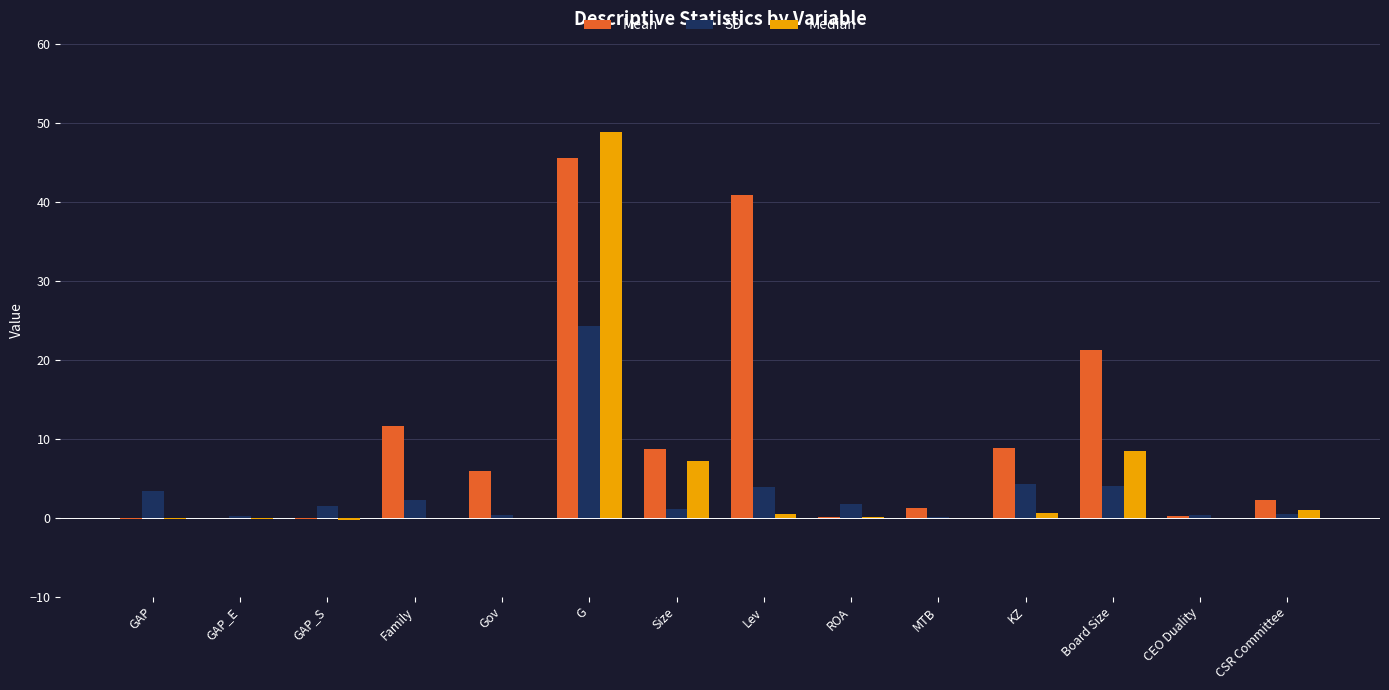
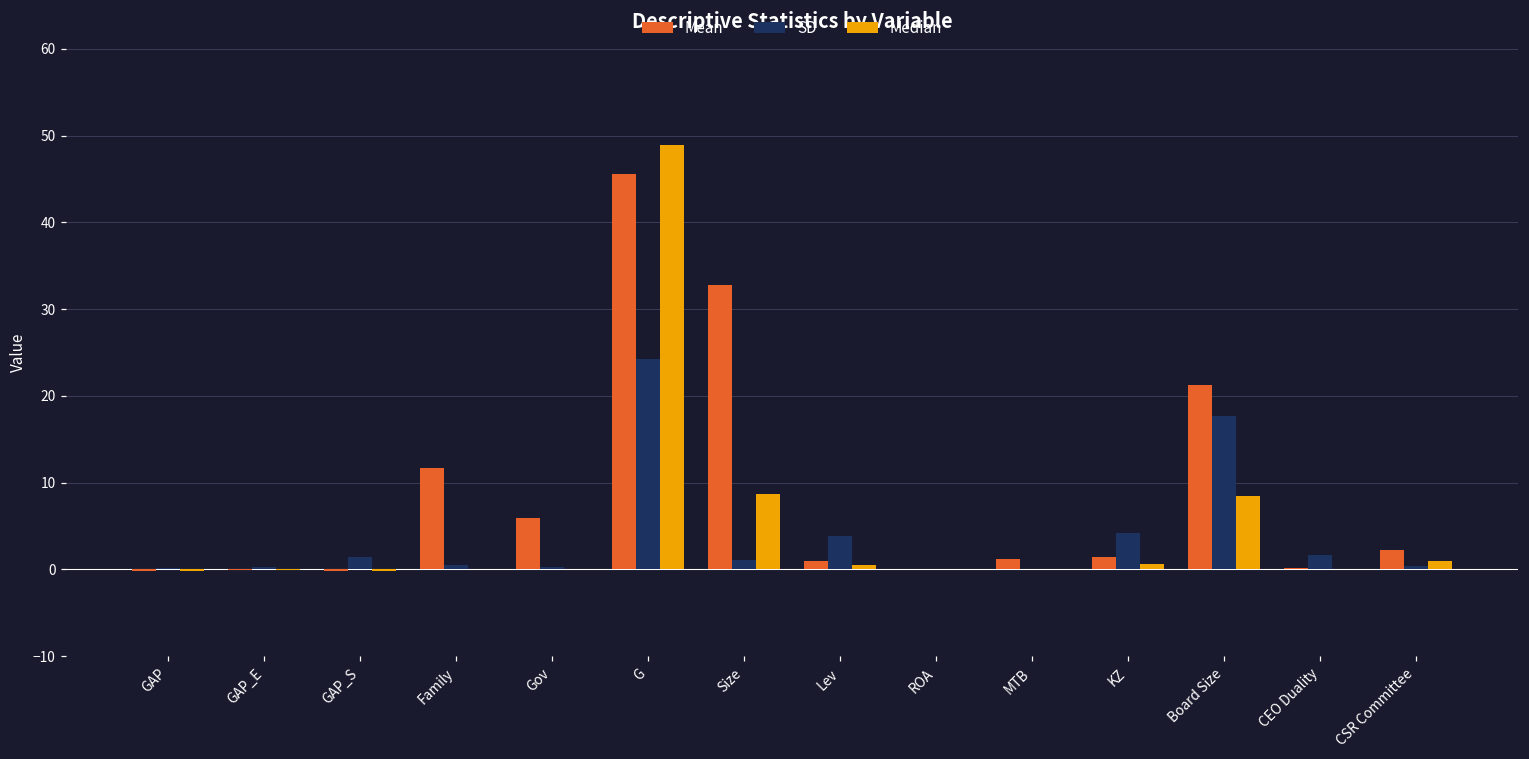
  {
    "Mean": {
      "Family": 12,
      "Gov": 6,
      "G": 46,
-     "Size": 9,
-     "Lev": 41,
+     "Size": 33,
+     "Lev": 1,
      "MTB": 1,
-     "KZ": 9,
+     "KZ": 1,
      "Board Size": 21,
      "CSR Committee": 2
    },
    "SD": {
-     "GAP": 3,
+     "GAP": 0,
      "GAP_S": 1,
-     "Family": 2,
+     "Family": 0,
      "Gov": 0,
      "G": 24,
      "Size": 1,
      "Lev": 4,
-     "ROA": 2,
+     "ROA": 0,
      "KZ": 4,
-     "Board Size": 4,
-     "CEO Duality": 0,
+     "Board Size": 18,
+     "CEO Duality": 2,
      "CSR Committee": 0
    },
    "Median": {
      "Family": 0,
      "Gov": 0,
      "G": 49,
-     "Size": 7,
+     "Size": 9,
      "Lev": 0,
      "KZ": 1,
      "Board Size": 9,
      "CEO Duality": 0,
      "CSR Committee": 1
    }
  }
